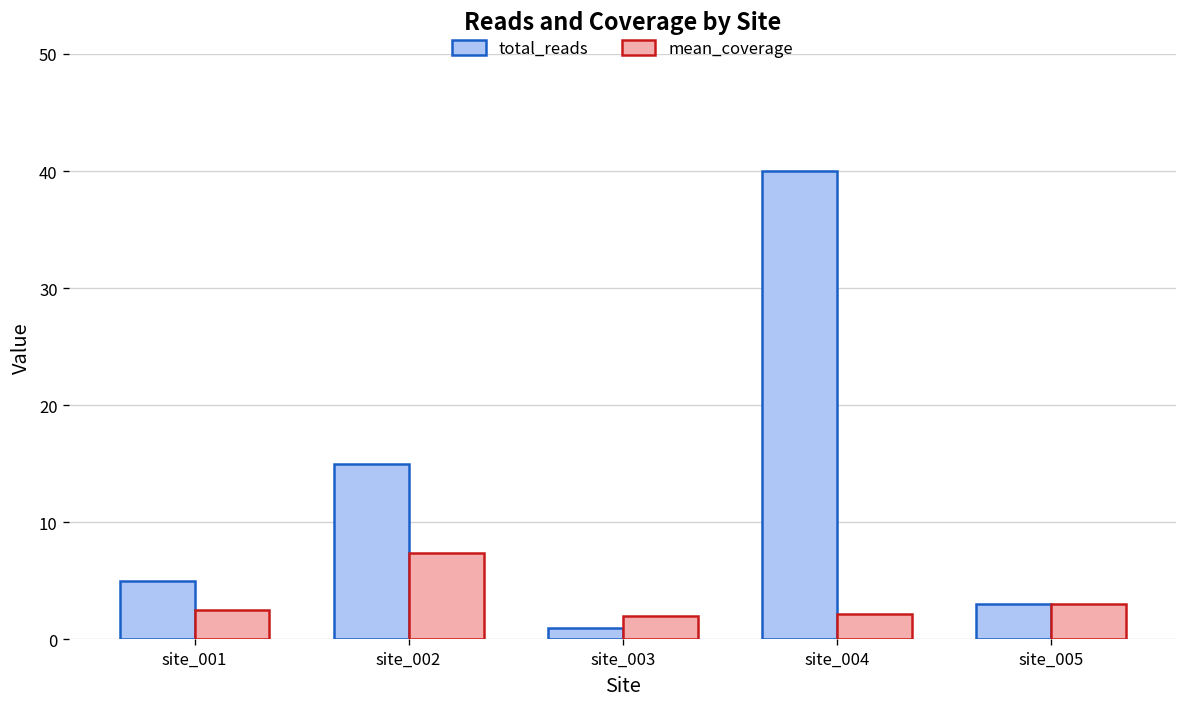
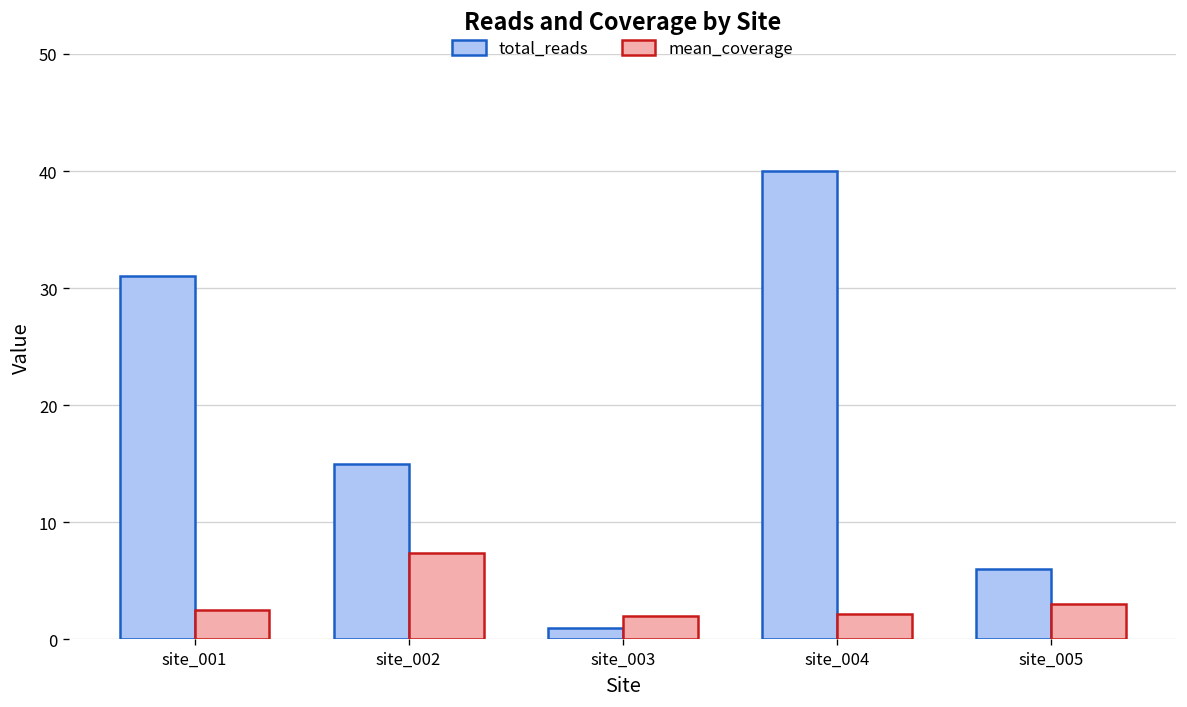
  {
    "total_reads": {
-     "site_001": 5,
+     "site_001": 31,
      "site_002": 15,
      "site_003": 1,
      "site_004": 40,
-     "site_005": 3
+     "site_005": 6
    },
    "mean_coverage": {
      "site_001": 3,
      "site_002": 7,
      "site_003": 2,
      "site_004": 2,
      "site_005": 3
    }
  }
